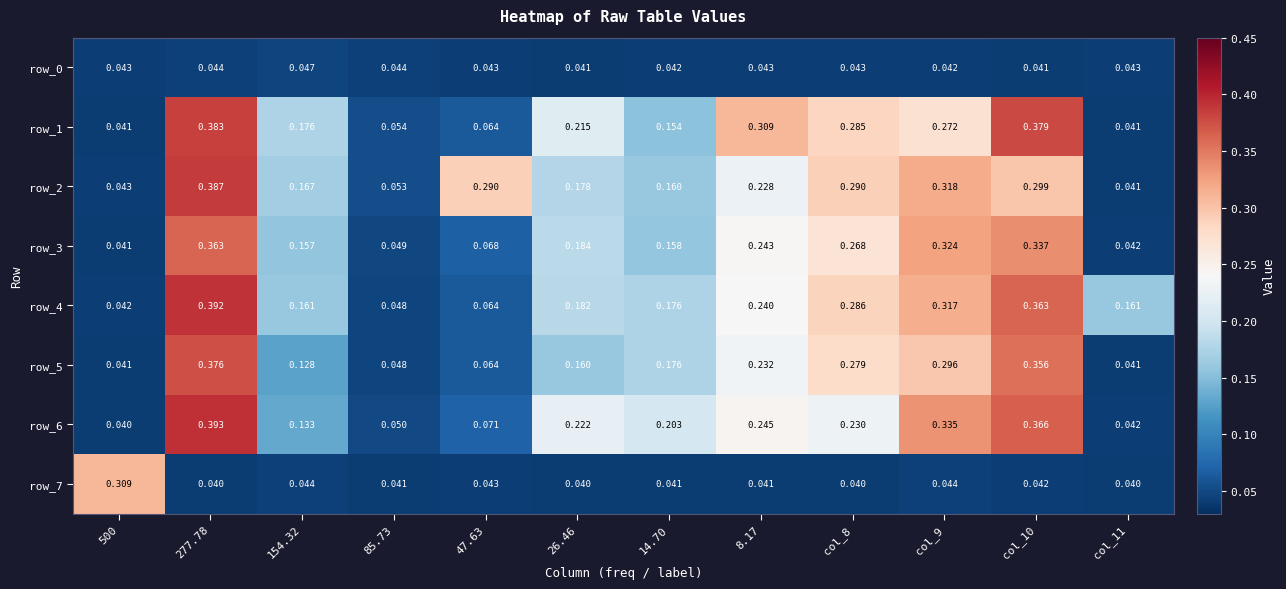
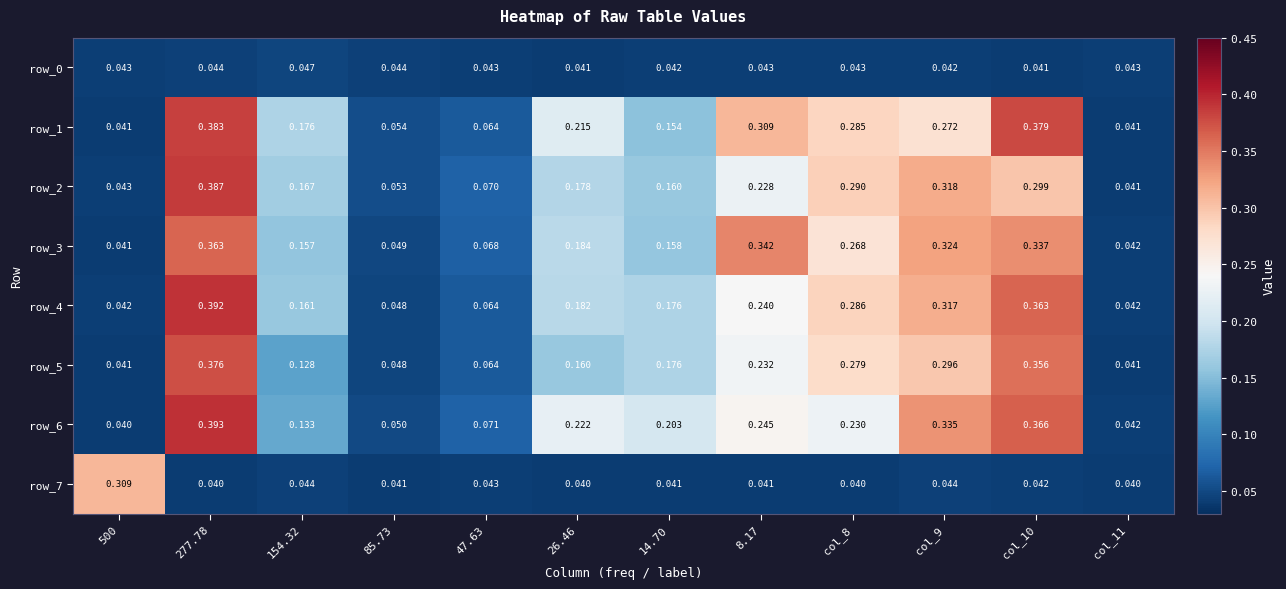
  {
    "row_0": {
      "500": 0.043,
      "277.78": 0.044,
      "154.32": 0.047,
      "85.73": 0.044,
      "47.63": 0.043,
      "26.46": 0.041,
      "14.70": 0.042,
      "8.17": 0.043,
      "col_8": 0.043,
      "col_9": 0.042,
      "col_10": 0.041,
      "col_11": 0.043
    },
    "row_1": {
      "500": 0.041,
      "277.78": 0.383,
      "154.32": 0.176,
      "85.73": 0.054,
      "47.63": 0.064,
      "26.46": 0.215,
      "14.70": 0.154,
      "8.17": 0.309,
      "col_8": 0.285,
      "col_9": 0.272,
      "col_10": 0.379,
      "col_11": 0.041
    },
    "row_2": {
      "500": 0.043,
      "277.78": 0.387,
      "154.32": 0.167,
      "85.73": 0.053,
-     "47.63": 0.290,
+     "47.63": 0.070,
      "26.46": 0.178,
      "14.70": 0.160,
      "8.17": 0.228,
      "col_8": 0.290,
      "col_9": 0.318,
      "col_10": 0.299,
      "col_11": 0.041
    },
    "row_3": {
      "500": 0.041,
      "277.78": 0.363,
      "154.32": 0.157,
      "85.73": 0.049,
      "47.63": 0.068,
      "26.46": 0.184,
      "14.70": 0.158,
-     "8.17": 0.243,
+     "8.17": 0.342,
      "col_8": 0.268,
      "col_9": 0.324,
      "col_10": 0.337,
      "col_11": 0.042
    },
    "row_4": {
      "500": 0.042,
      "277.78": 0.392,
      "154.32": 0.161,
      "85.73": 0.048,
      "47.63": 0.064,
      "26.46": 0.182,
      "14.70": 0.176,
      "8.17": 0.240,
      "col_8": 0.286,
      "col_9": 0.317,
      "col_10": 0.363,
-     "col_11": 0.161
+     "col_11": 0.042
    },
    "row_5": {
      "500": 0.041,
      "277.78": 0.376,
      "154.32": 0.128,
      "85.73": 0.048,
      "47.63": 0.064,
      "26.46": 0.160,
      "14.70": 0.176,
      "8.17": 0.232,
      "col_8": 0.279,
      "col_9": 0.296,
      "col_10": 0.356,
      "col_11": 0.041
    },
    "row_6": {
      "500": 0.040,
      "277.78": 0.393,
      "154.32": 0.133,
      "85.73": 0.050,
      "47.63": 0.071,
      "26.46": 0.222,
      "14.70": 0.203,
      "8.17": 0.245,
      "col_8": 0.230,
      "col_9": 0.335,
      "col_10": 0.366,
      "col_11": 0.042
    },
    "row_7": {
      "500": 0.309,
      "277.78": 0.040,
      "154.32": 0.044,
      "85.73": 0.041,
      "47.63": 0.043,
      "26.46": 0.040,
      "14.70": 0.041,
      "8.17": 0.041,
      "col_8": 0.040,
      "col_9": 0.044,
      "col_10": 0.042,
      "col_11": 0.040
    }
  }
